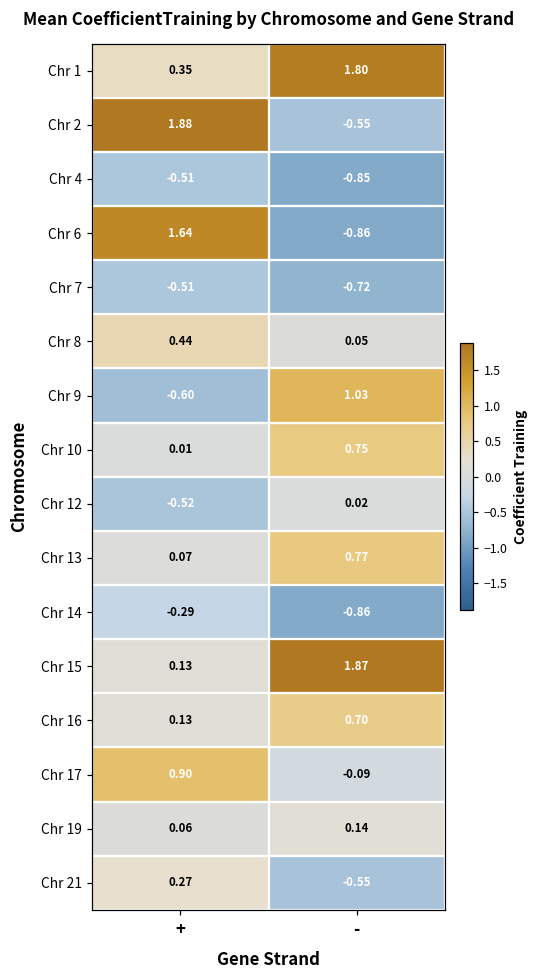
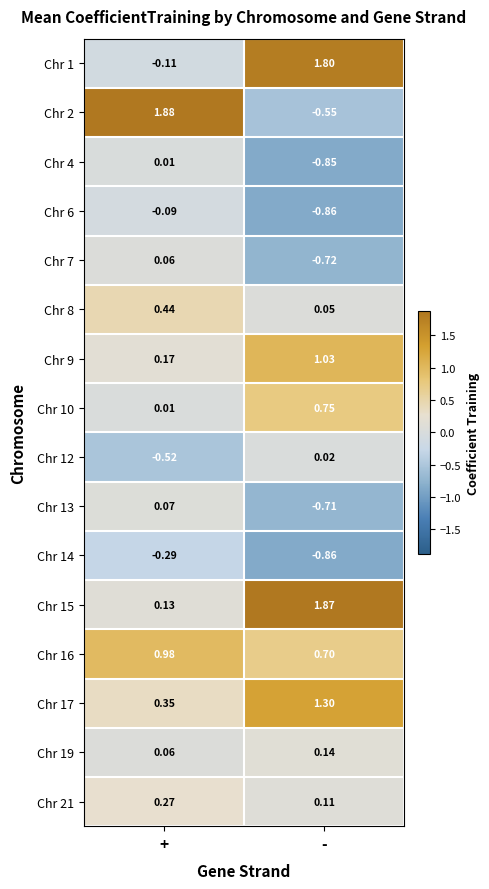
  {
    "Chr 1": {
-     "+": 0.35,
+     "+": -0.11,
      "-": 1.80
    },
    "Chr 2": {
      "+": 1.88,
      "-": -0.55
    },
    "Chr 4": {
-     "+": -0.51,
+     "+": 0.01,
      "-": -0.85
    },
    "Chr 6": {
-     "+": 1.64,
+     "+": -0.09,
      "-": -0.86
    },
    "Chr 7": {
-     "+": -0.51,
+     "+": 0.06,
      "-": -0.72
    },
    "Chr 8": {
      "+": 0.44,
      "-": 0.05
    },
    "Chr 9": {
-     "+": -0.60,
+     "+": 0.17,
      "-": 1.03
    },
    "Chr 10": {
      "+": 0.01,
      "-": 0.75
    },
    "Chr 12": {
      "+": -0.52,
      "-": 0.02
    },
    "Chr 13": {
      "+": 0.07,
-     "-": 0.77
+     "-": -0.71
    },
    "Chr 14": {
      "+": -0.29,
      "-": -0.86
    },
    "Chr 15": {
      "+": 0.13,
      "-": 1.87
    },
    "Chr 16": {
-     "+": 0.13,
+     "+": 0.98,
      "-": 0.70
    },
    "Chr 17": {
-     "+": 0.90,
-     "-": -0.09
+     "+": 0.35,
+     "-": 1.30
    },
    "Chr 19": {
      "+": 0.06,
      "-": 0.14
    },
    "Chr 21": {
      "+": 0.27,
-     "-": -0.55
+     "-": 0.11
    }
  }
